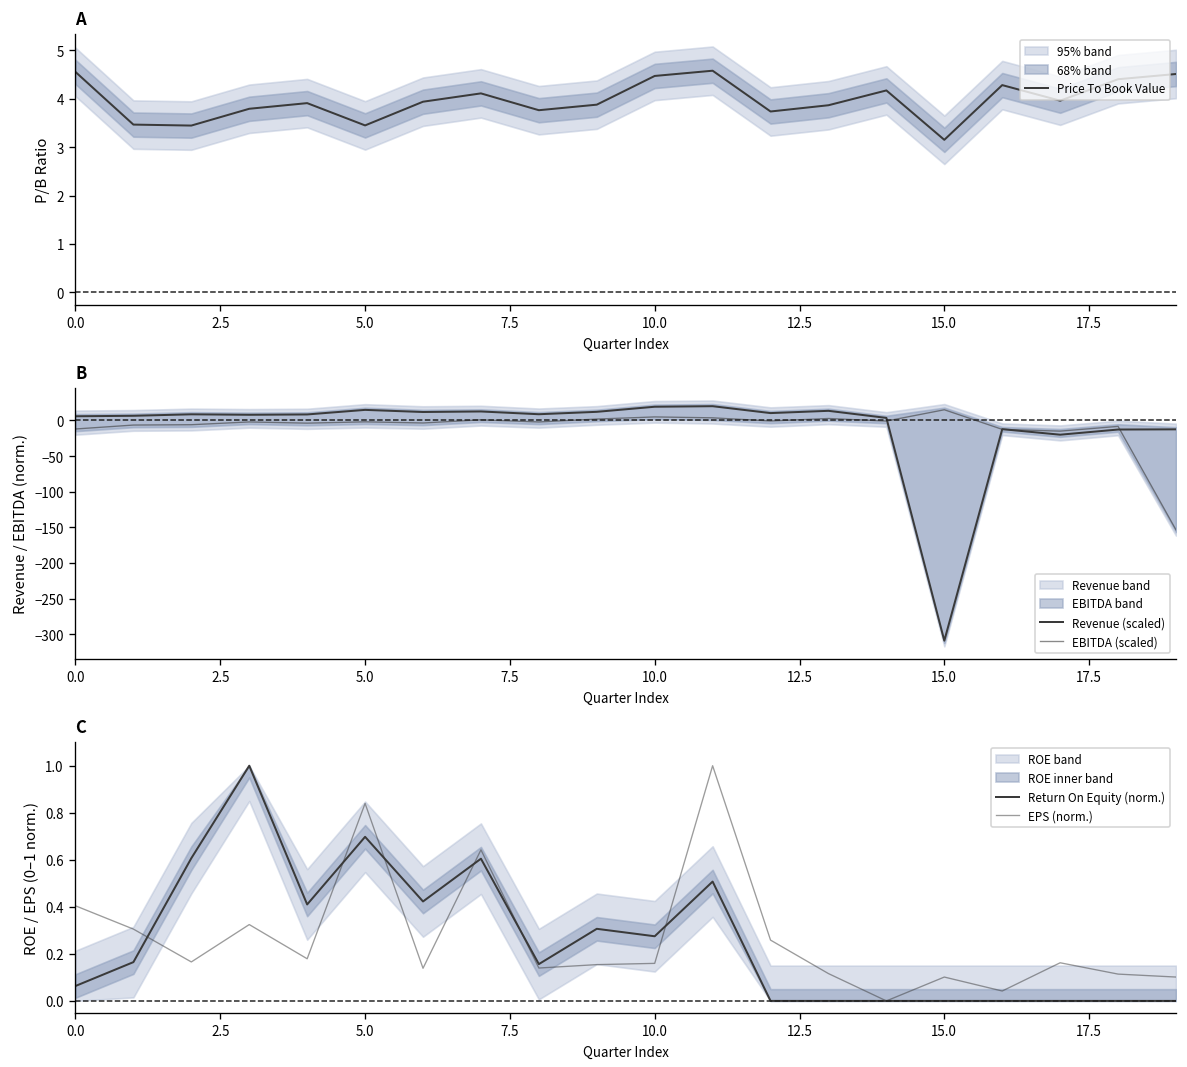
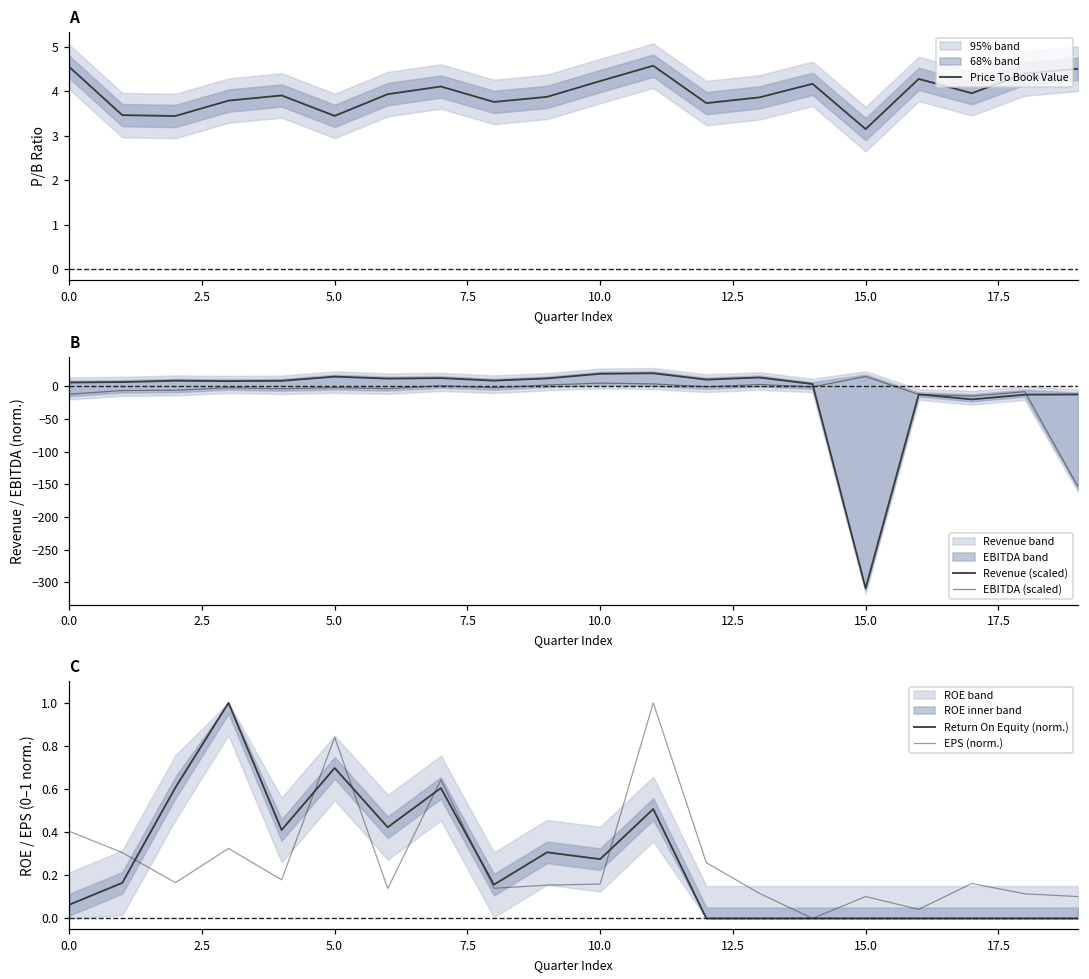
  {
    "A": {
      "Price To Book Value": {
        "0.0": 4.6,
        "5.0": 3.4,
-       "10.0": 4.5,
+       "10.0": 4.2,
        "15.0": 3.1
      }
    }
  }
